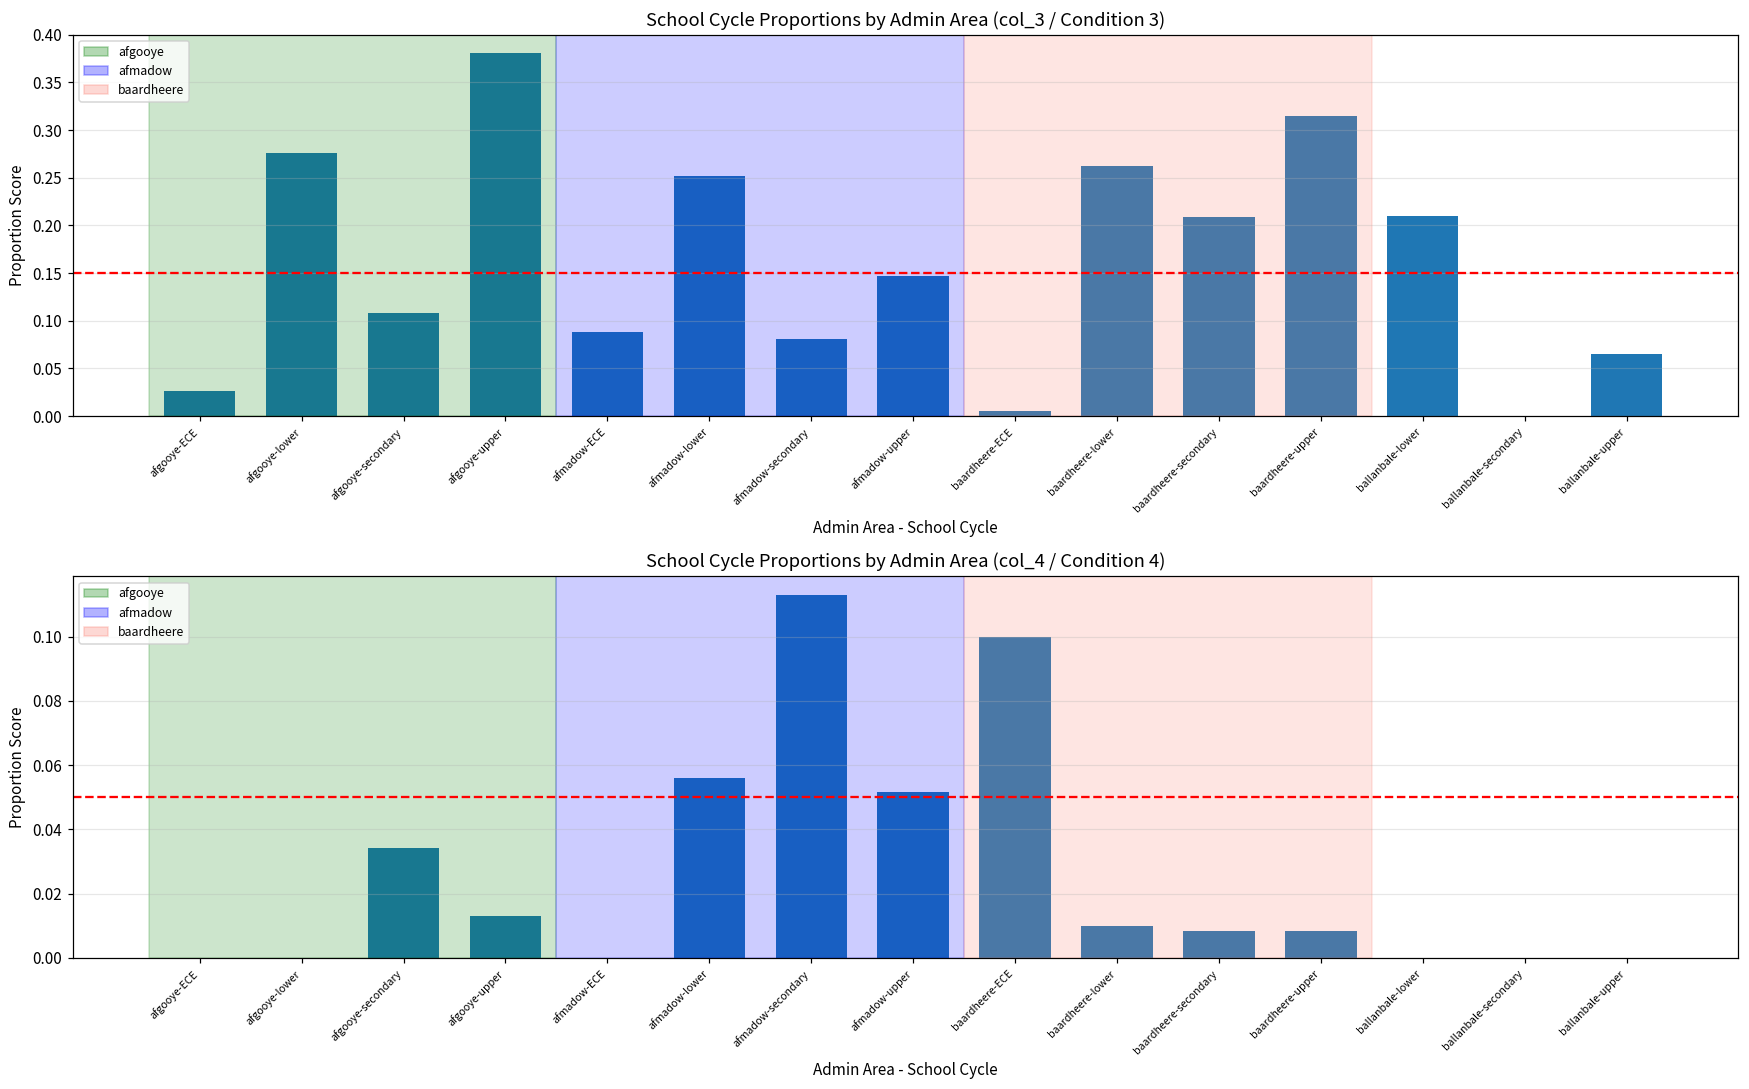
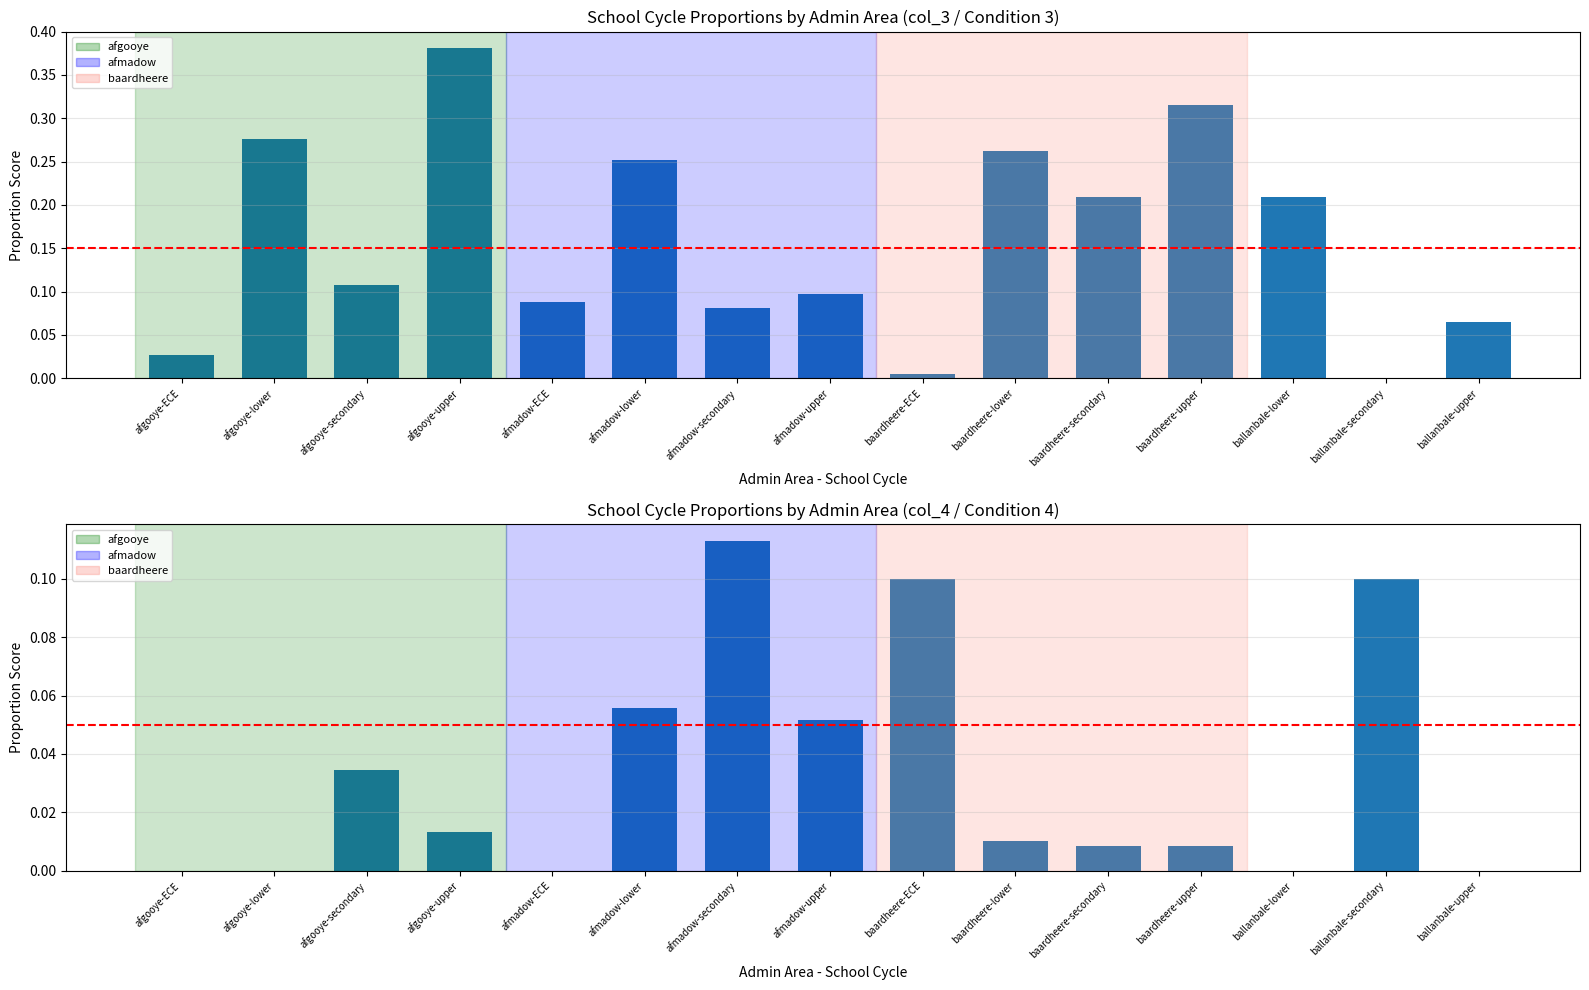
  {
    "School Cycle Proportions by Admin Area (col_3 / Condition 3)": {
      "afgooye-ECE": 0.03,
      "afgooye-lower": 0.28,
      "afgooye-secondary": 0.11,
      "afgooye-upper": 0.38,
      "afmadow-ECE": 0.09,
      "afmadow-lower": 0.25,
      "afmadow-secondary": 0.08,
-     "afmadow-upper": 0.15,
+     "afmadow-upper": 0.10,
      "baardheere-ECE": 0.01,
      "baardheere-lower": 0.26,
      "baardheere-secondary": 0.21,
      "baardheere-upper": 0.31,
      "ballanbale-lower": 0.21,
      "ballanbale-secondary": 0.00,
      "ballanbale-upper": 0.06
    },
    "School Cycle Proportions by Admin Area (col_4 / Condition 4)": {
      "afgooye-ECE": 0.0,
      "afgooye-lower": 0.0,
      "afgooye-secondary": 0.034,
      "afgooye-upper": 0.013,
      "afmadow-ECE": 0.0,
      "afmadow-lower": 0.056,
      "afmadow-secondary": 0.113,
      "afmadow-upper": 0.052,
      "baardheere-ECE": 0.1,
      "baardheere-lower": 0.010,
      "baardheere-secondary": 0.008,
      "baardheere-upper": 0.008,
      "ballanbale-lower": 0.0,
-     "ballanbale-secondary": 0.0,
+     "ballanbale-secondary": 0.1,
      "ballanbale-upper": 0.0
    }
  }
